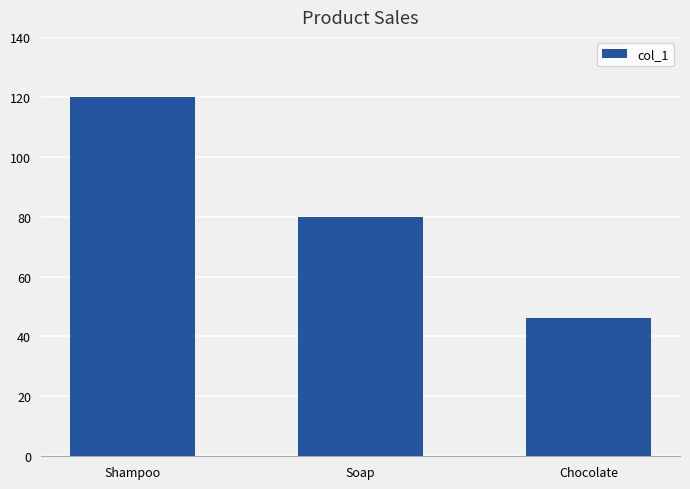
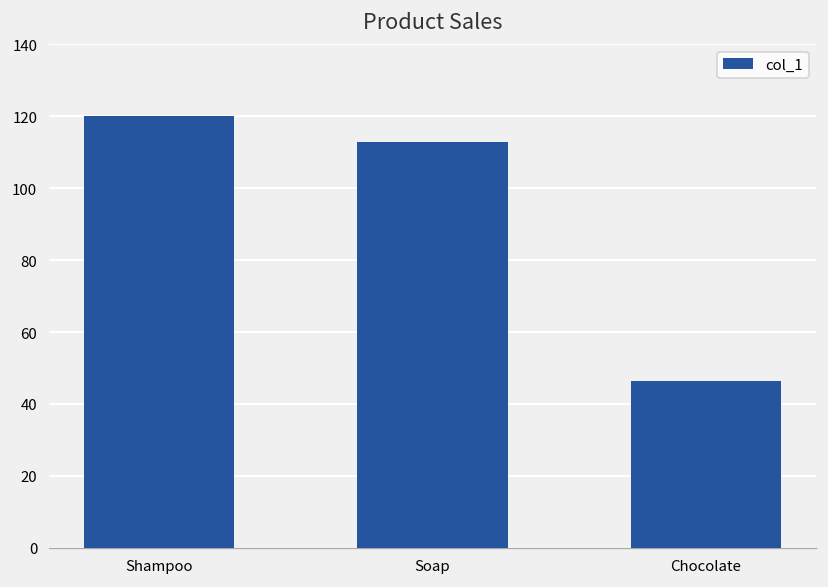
  {
    "Shampoo": 120,
-   "Soap": 80,
+   "Soap": 113,
    "Chocolate": 46
  }
